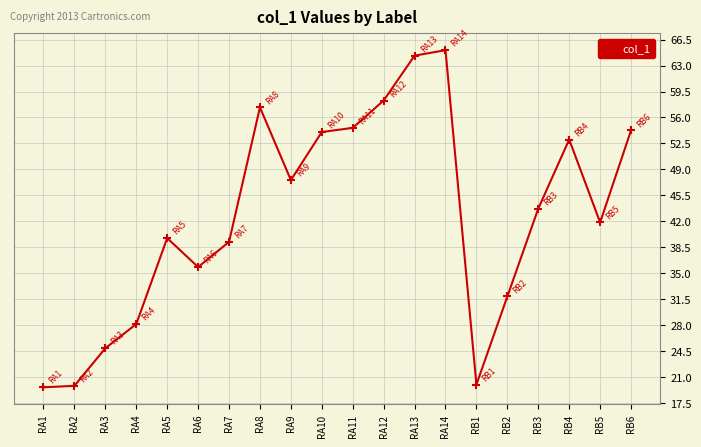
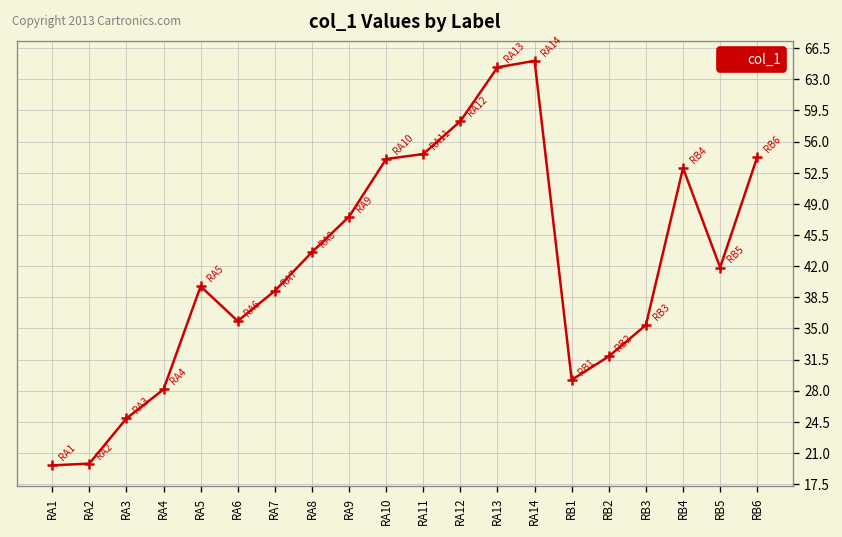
  {
    "RA1": 20,
    "RA2": 20,
    "RA3": 25,
    "RA4": 28,
    "RA5": 40,
    "RA6": 36,
    "RA7": 39,
-   "RA8": 57,
+   "RA8": 44,
    "RA9": 48,
    "RA10": 54,
    "RA11": 55,
    "RA12": 58,
    "RA13": 64,
    "RA14": 65,
-   "RB1": 20,
+   "RB1": 29,
    "RB2": 32,
-   "RB3": 44,
+   "RB3": 35,
    "RB4": 53,
    "RB5": 42,
    "RB6": 54
  }
